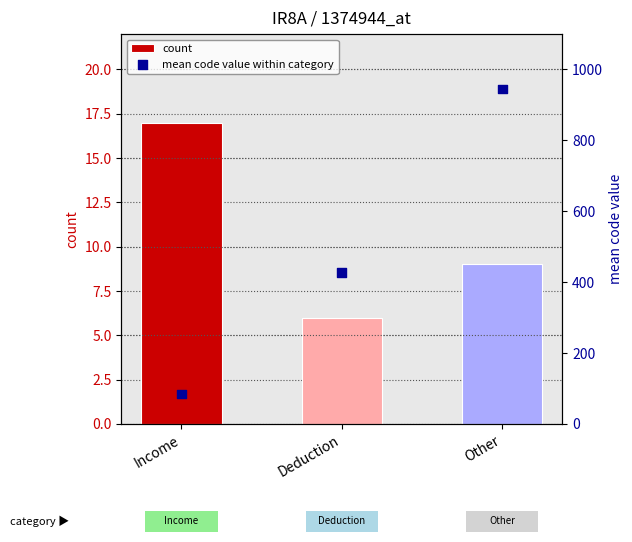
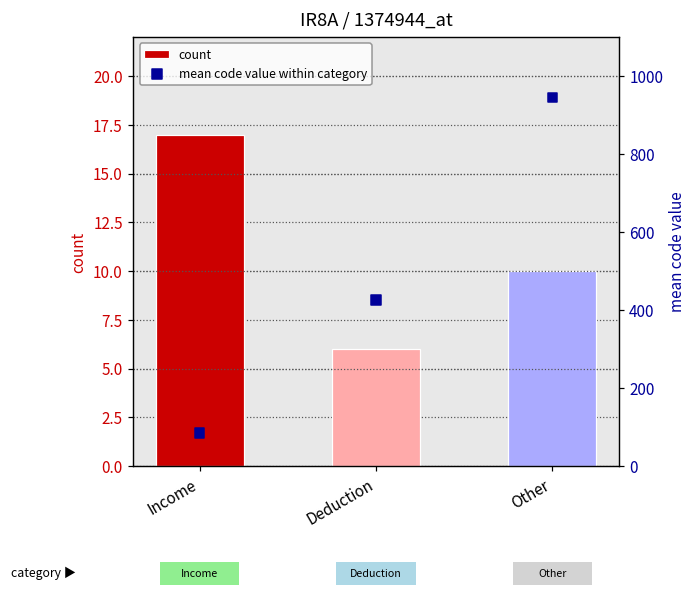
  {
    "count": {
      "Income": 17,
      "Deduction": 6,
-     "Other": 9
+     "Other": 10
    }
  }
